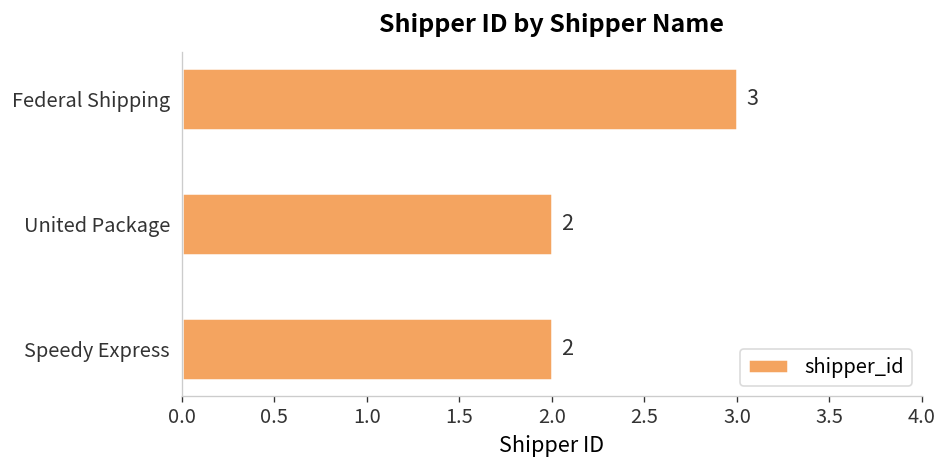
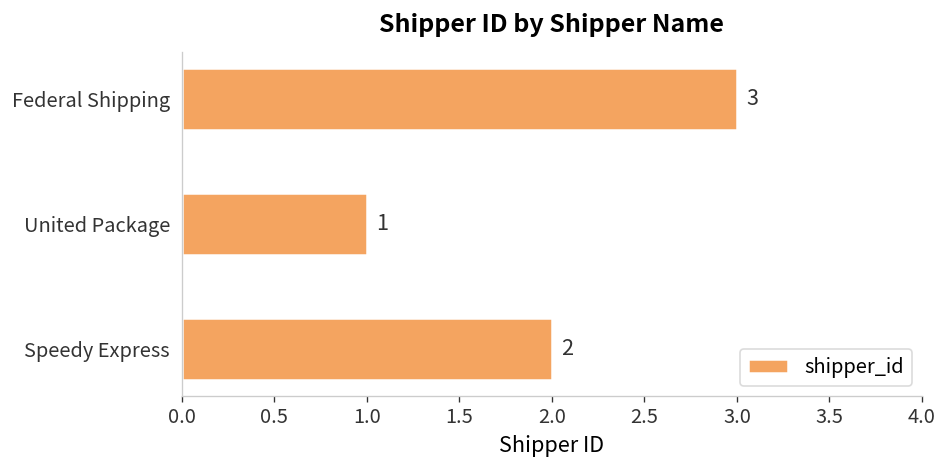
  {
    "Federal Shipping": 3,
-   "United Package": 2,
+   "United Package": 1,
    "Speedy Express": 2
  }
